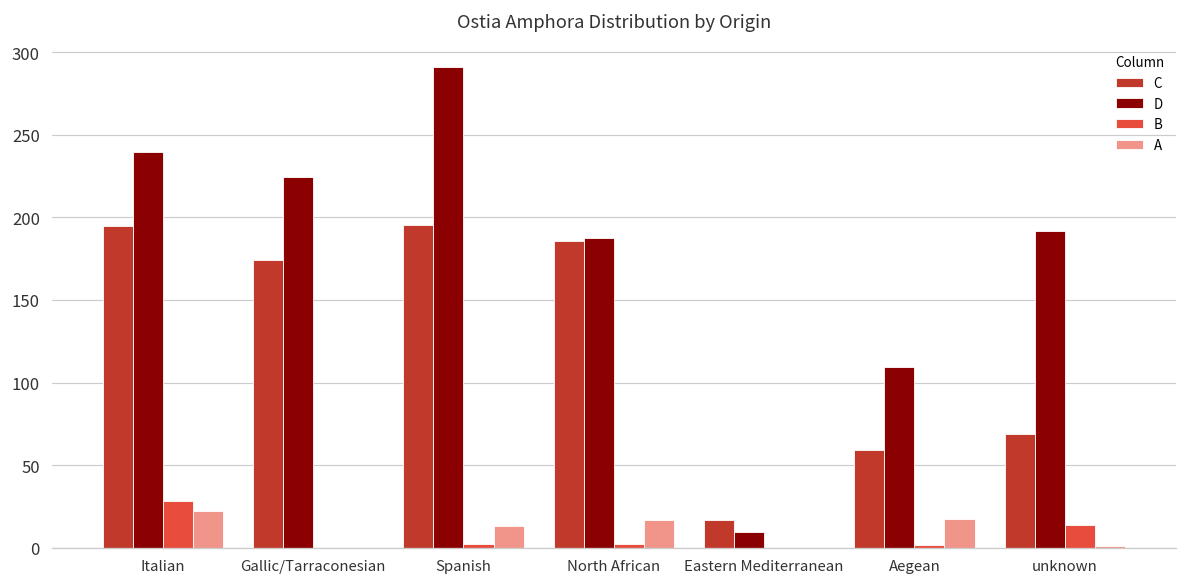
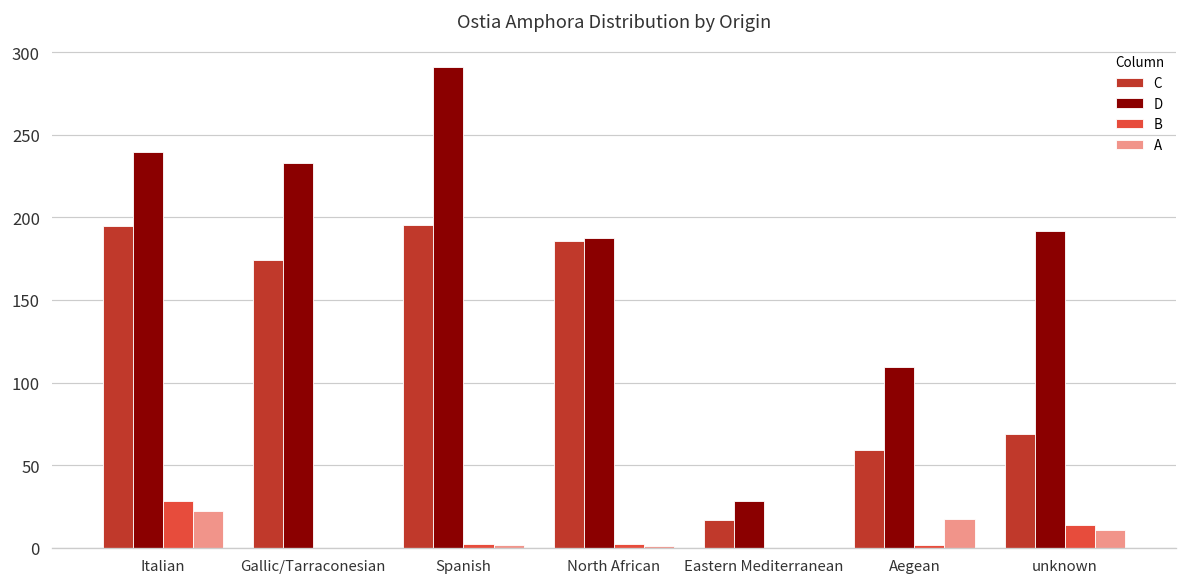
  {
    "D": {
      "Italian": 240,
-     "Gallic/Tarraconesian": 224,
+     "Gallic/Tarraconesian": 233,
      "Spanish": 291,
      "North African": 188,
-     "Eastern Mediterranean": 10,
+     "Eastern Mediterranean": 28,
      "Aegean": 109,
      "unknown": 192
    },
    "A": {
      "Italian": 22,
      "Gallic/Tarraconesian": 0,
-     "Spanish": 13,
-     "North African": 17,
+     "Spanish": 2,
+     "North African": 1,
      "Eastern Mediterranean": 0,
      "Aegean": 18,
-     "unknown": 1
+     "unknown": 11
    }
  }
